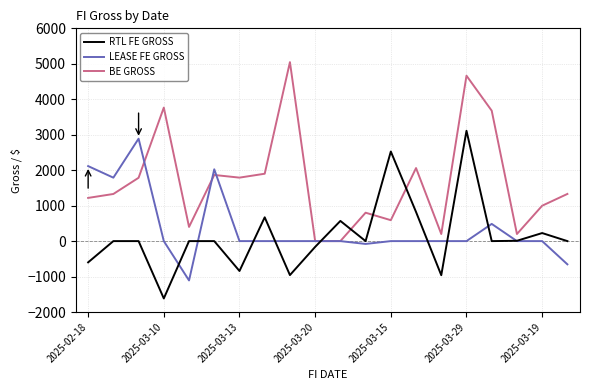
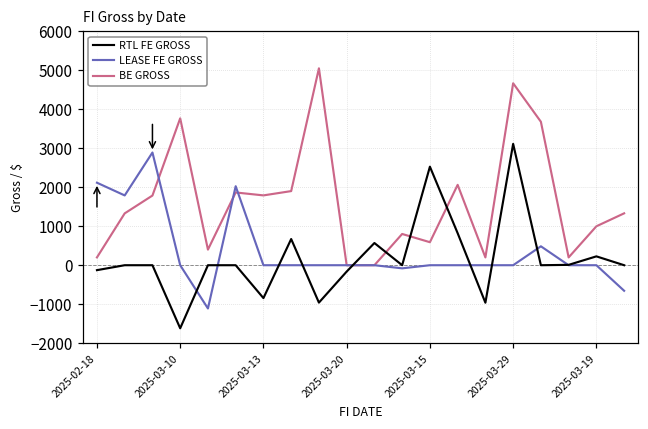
  {
    "RTL FE GROSS": {
-     "2025-02-18": -600,
+     "2025-02-18": -100,
      "2025-03-10": -1600,
      "2025-03-13": -800
    },
    "LEASE FE GROSS": {
      "2025-02-18": 2100,
      "2025-03-10": 0,
      "2025-03-13": 0
    },
    "BE GROSS": {
-     "2025-02-18": 1200,
+     "2025-02-18": 200,
      "2025-03-10": 3800,
      "2025-03-13": 1800
    }
  }
